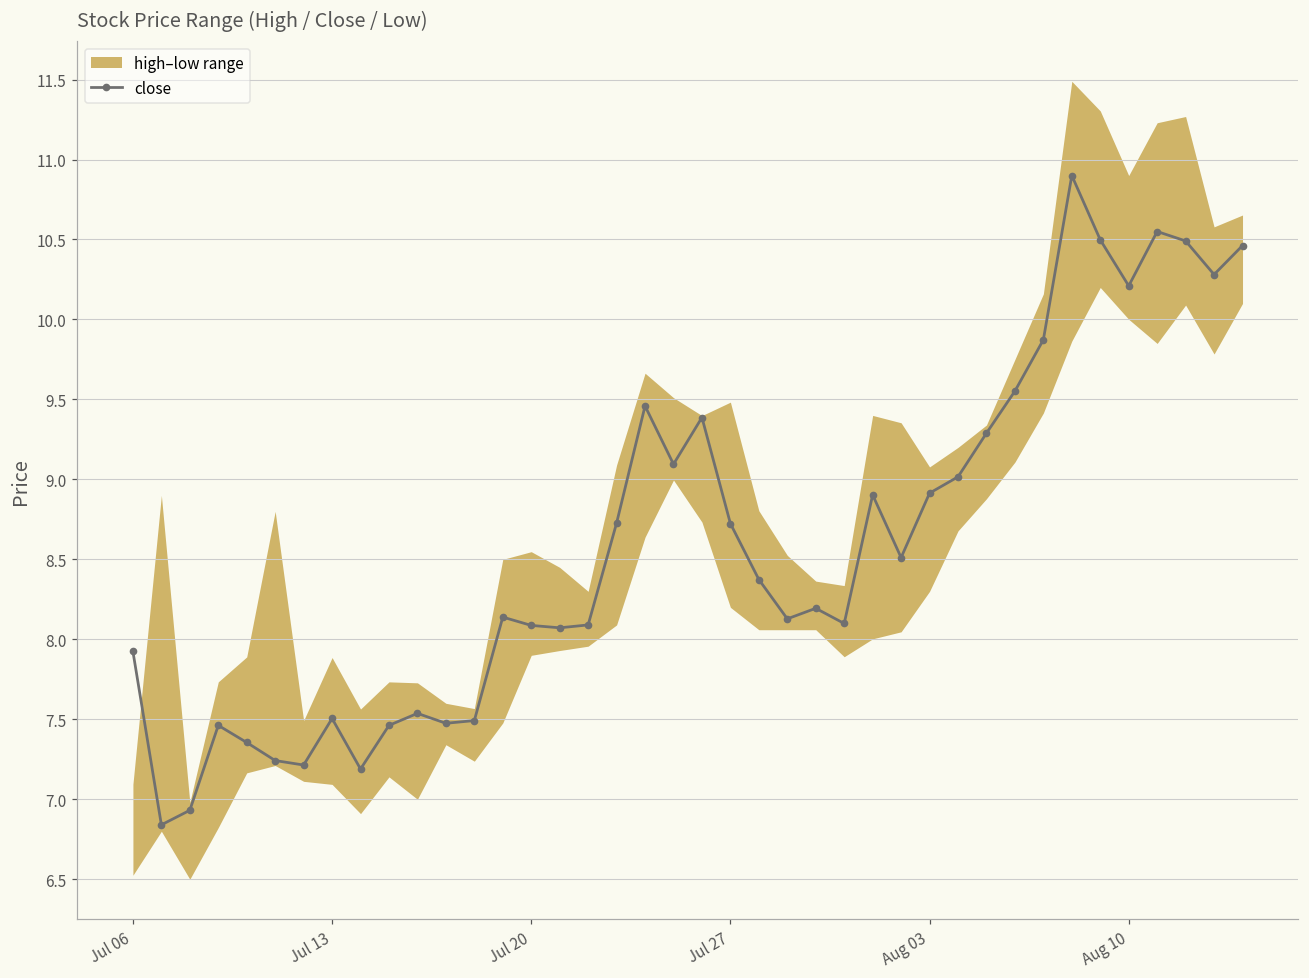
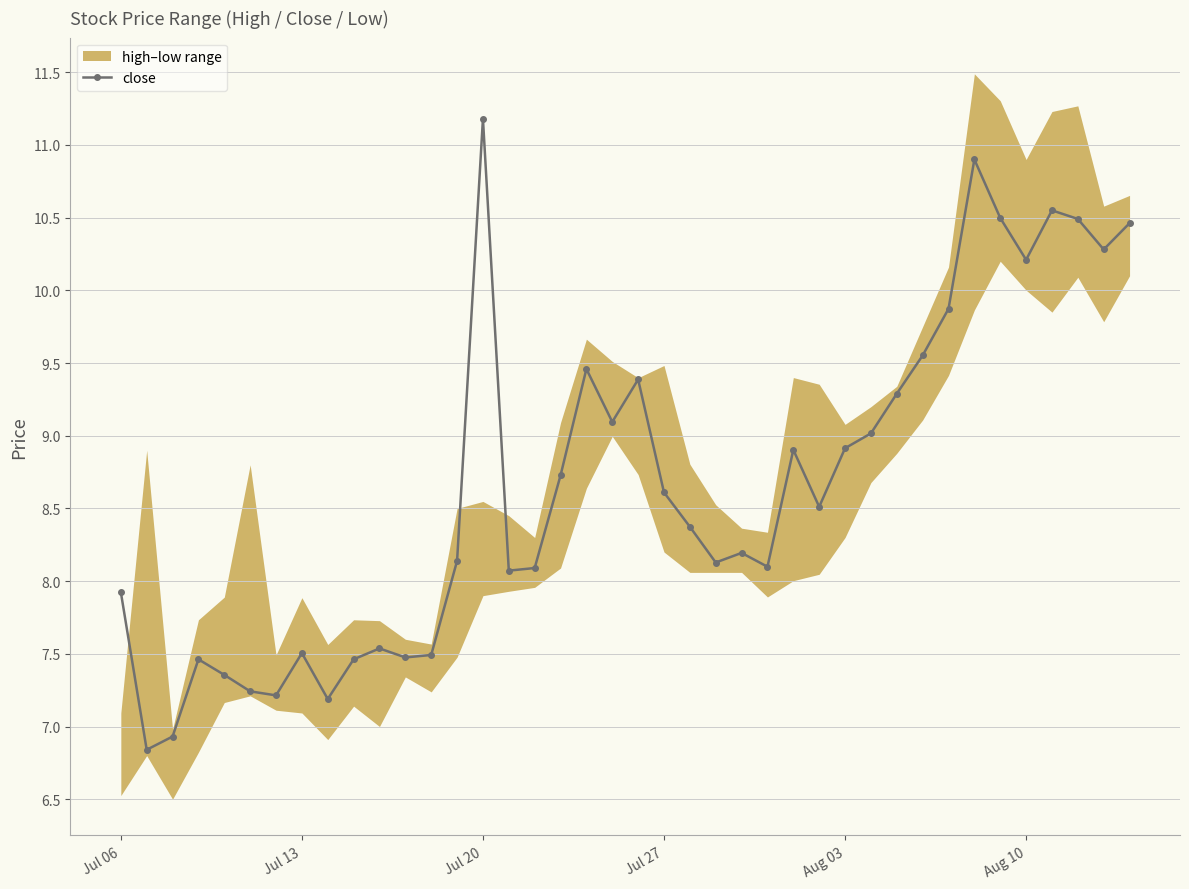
  {
    "close": {
      "Jul 06": 7.92,
      "Jul 13": 7.51,
-     "Jul 20": 8.09,
-     "Jul 27": 8.72,
+     "Jul 20": 11.18,
+     "Jul 27": 8.61,
      "Aug 03": 8.91,
      "Aug 10": 10.21
    }
  }
